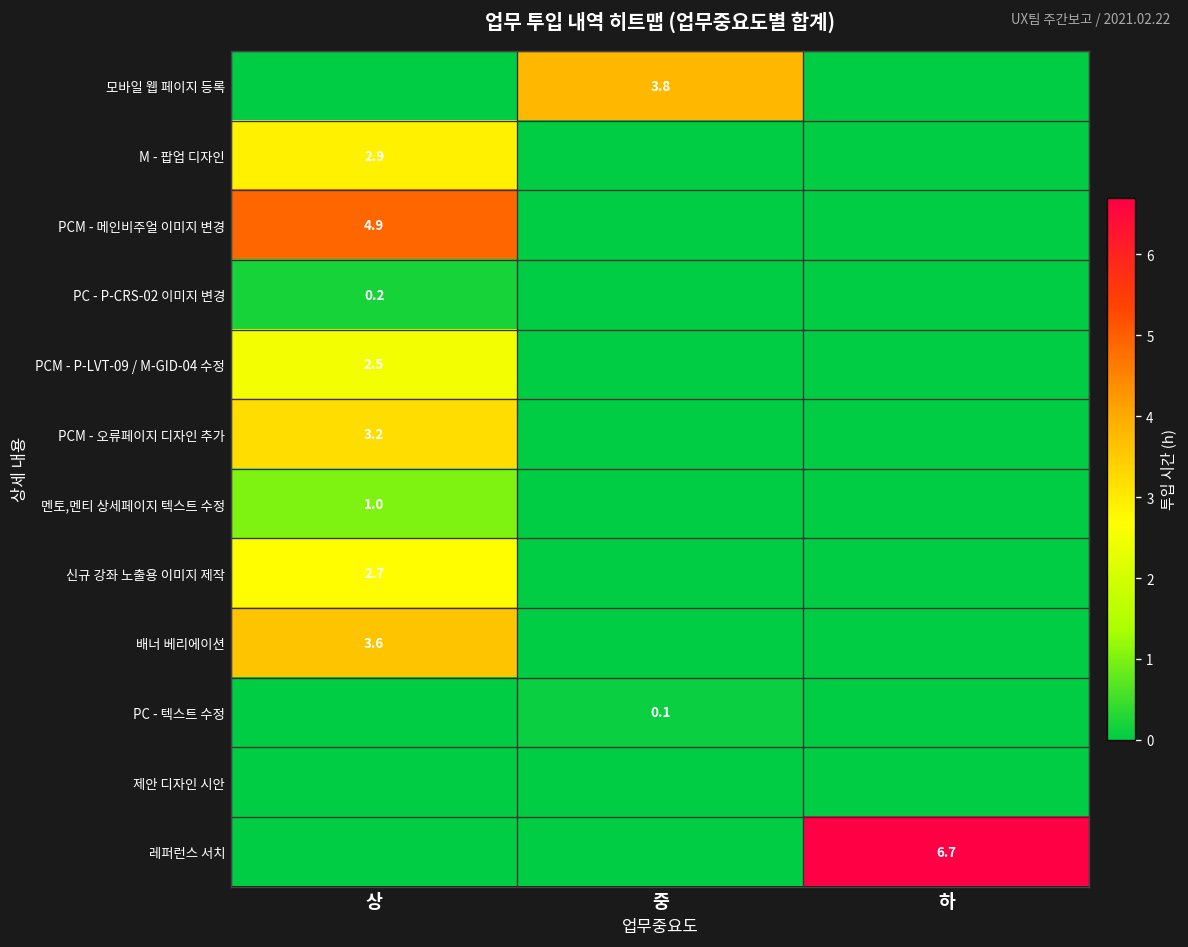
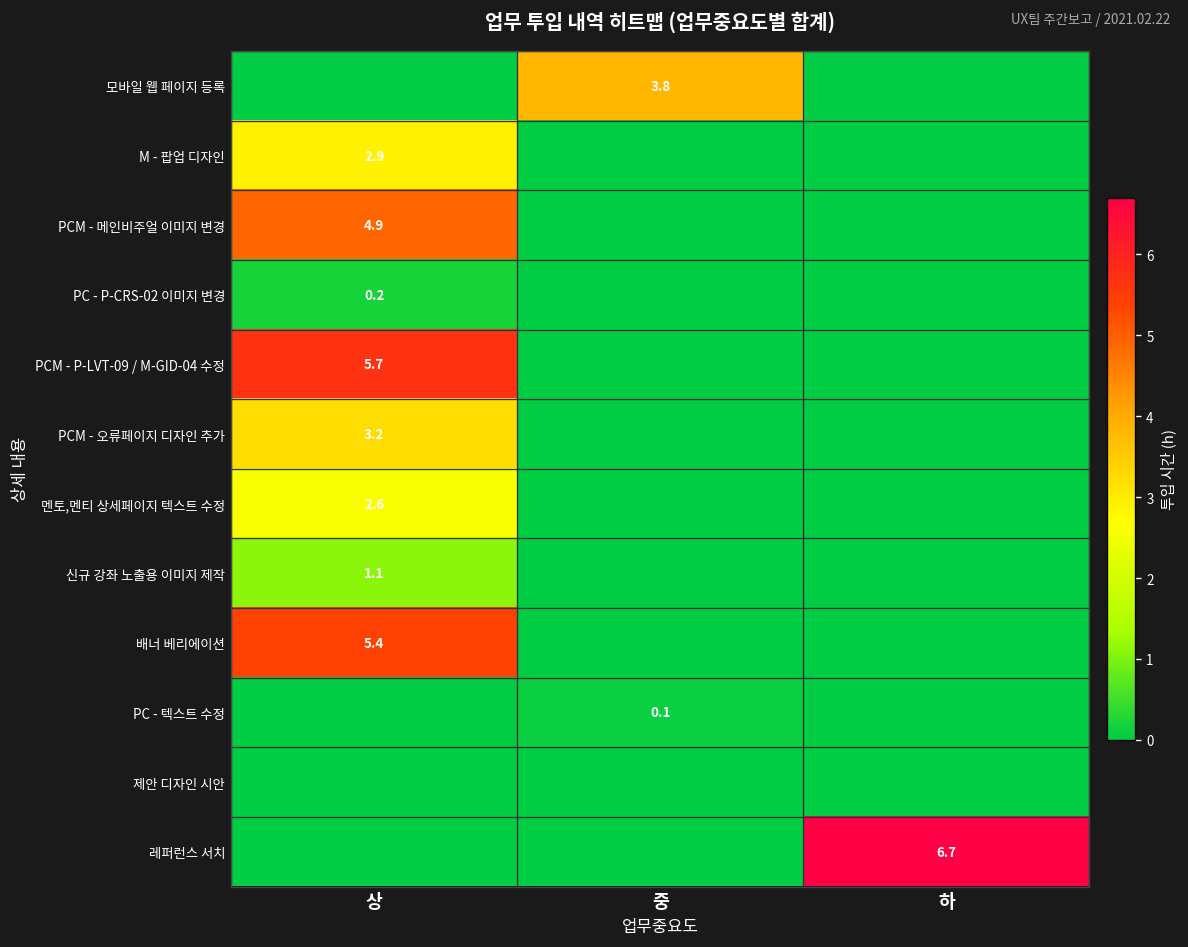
  {
    "모바일 웹 페이지 등록": {
      "중": 3.8
    },
    "M - 팝업 디자인": {
      "상": 2.9
    },
    "PCM - 메인비주얼 이미지 변경": {
      "상": 4.9
    },
    "PC - P-CRS-02 이미지 변경": {
      "상": 0.2
    },
    "PCM - P-LVT-09 / M-GID-04 수정": {
-     "상": 2.5
+     "상": 5.7
    },
    "PCM - 오류페이지 디자인 추가": {
      "상": 3.2
    },
    "멘토,멘티 상세페이지 텍스트 수정": {
-     "상": 1.0
+     "상": 2.6
    },
    "신규 강좌 노출용 이미지 제작": {
-     "상": 2.7
+     "상": 1.1
    },
    "배너 베리에이션": {
-     "상": 3.6
+     "상": 5.4
    },
    "PC - 텍스트 수정": {
      "중": 0.1
    },
    "레퍼런스 서치": {
      "하": 6.7
    }
  }
